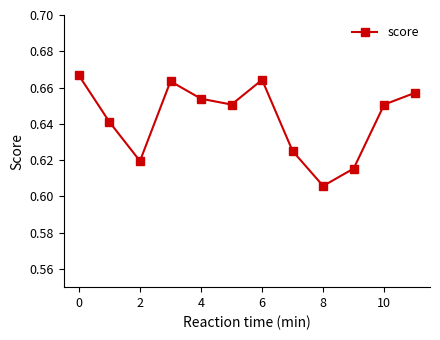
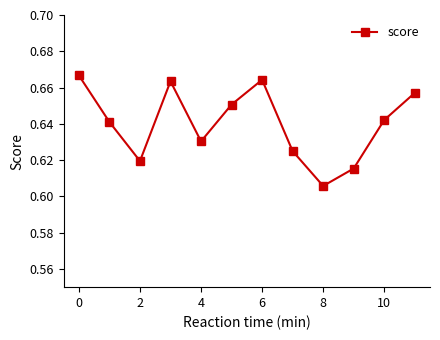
  {
    "0": 0.667,
    "2": 0.620,
-   "4": 0.654,
+   "4": 0.630,
    "6": 0.664,
    "8": 0.606,
-   "10": 0.651
+   "10": 0.642
  }
